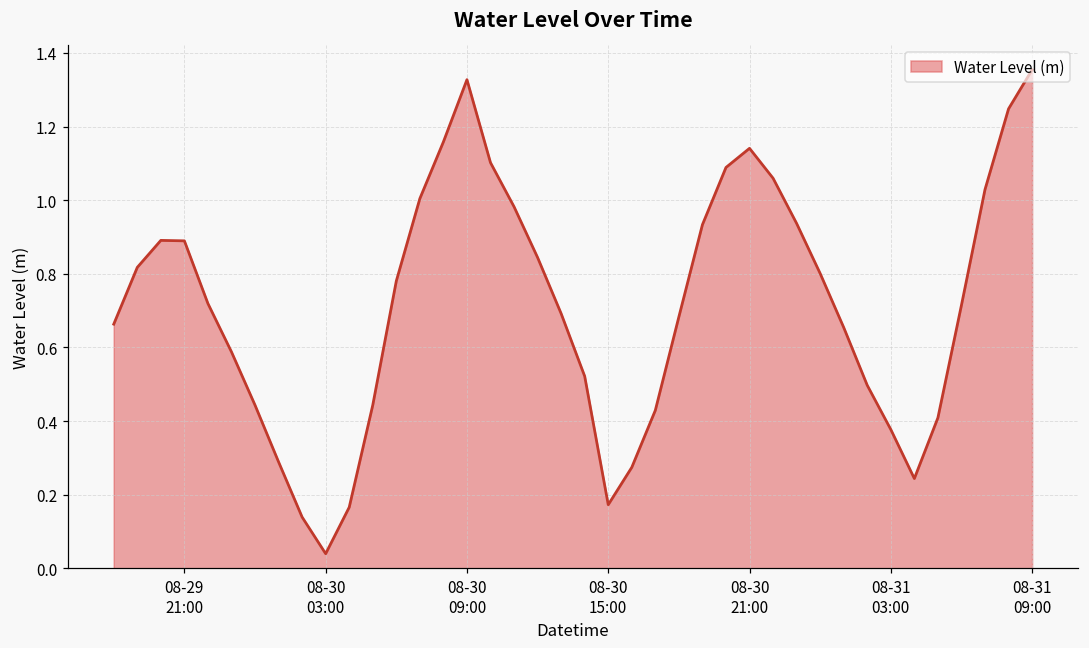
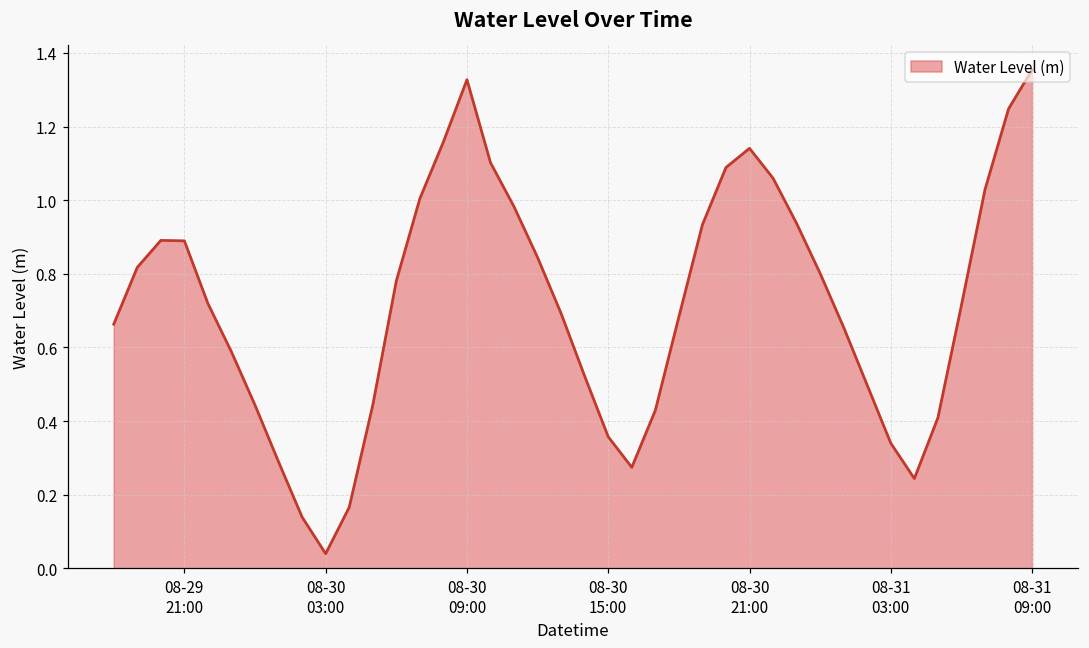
  {
    "08-29 21:00": 0.89,
    "08-30 03:00": 0.04,
    "08-30 09:00": 1.33,
-   "08-30 15:00": 0.17,
+   "08-30 15:00": 0.36,
    "08-30 21:00": 1.14,
-   "08-31 03:00": 0.38
+   "08-31 03:00": 0.34
  }
